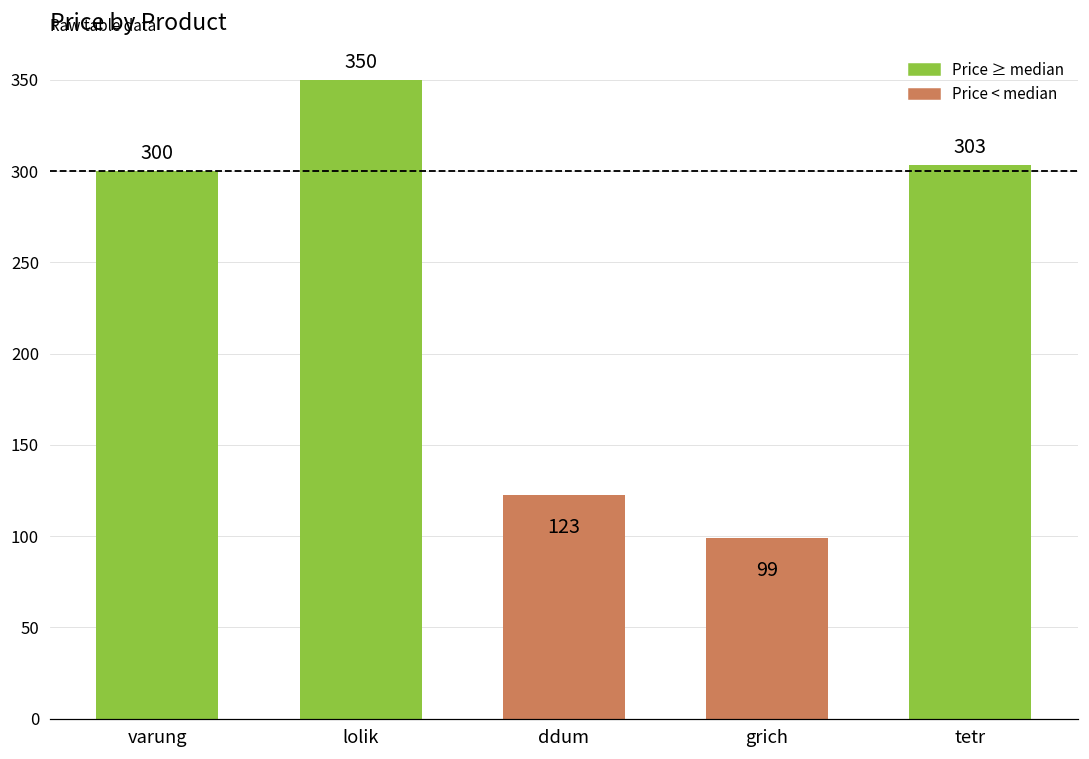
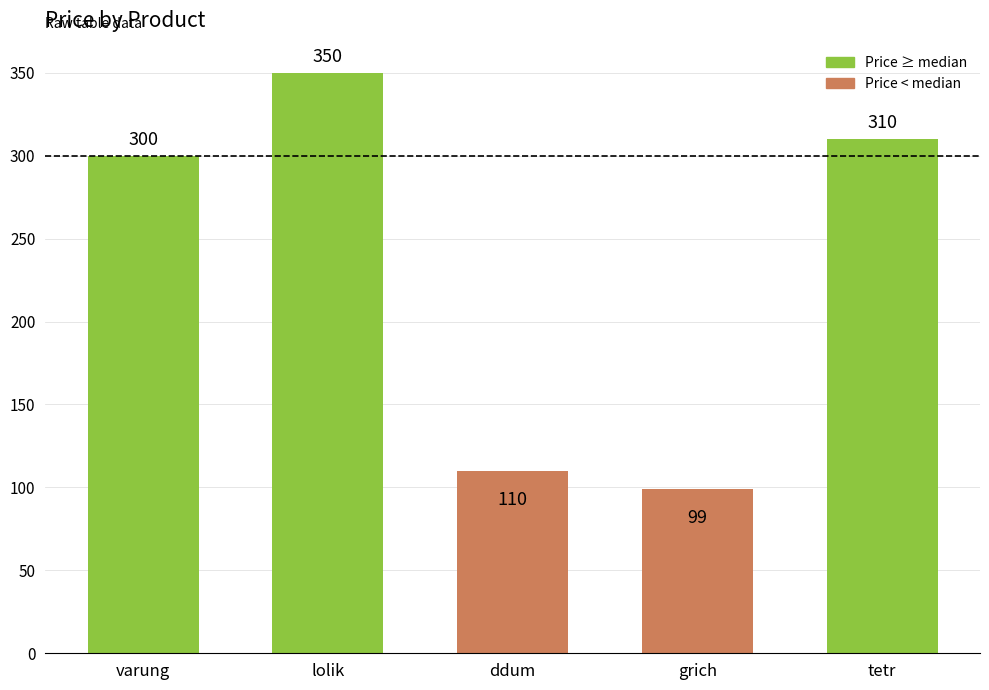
  {
    "varung": 300,
    "lolik": 350,
-   "ddum": 123,
+   "ddum": 110,
    "grich": 99,
-   "tetr": 303
+   "tetr": 310
  }
